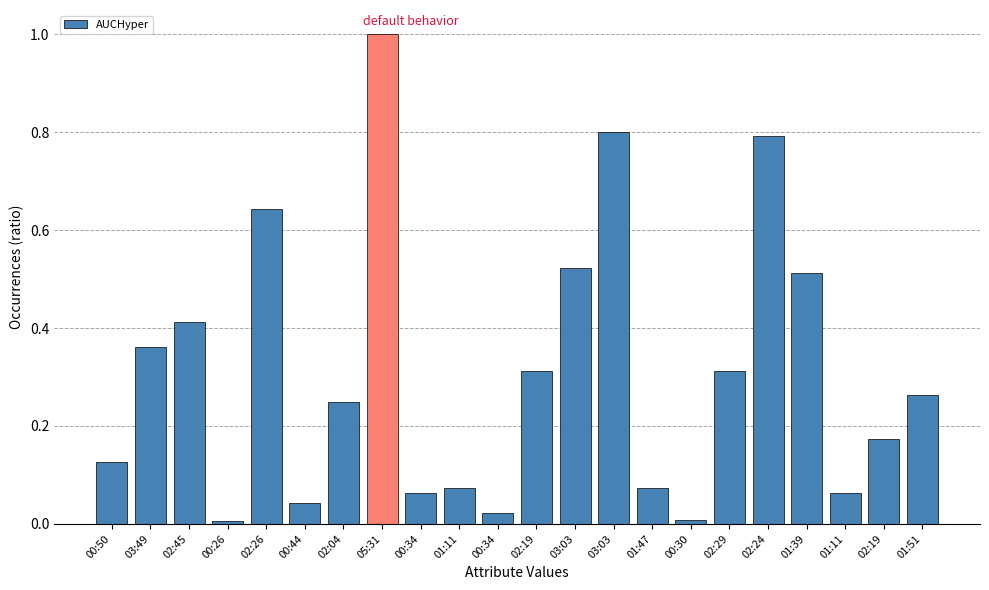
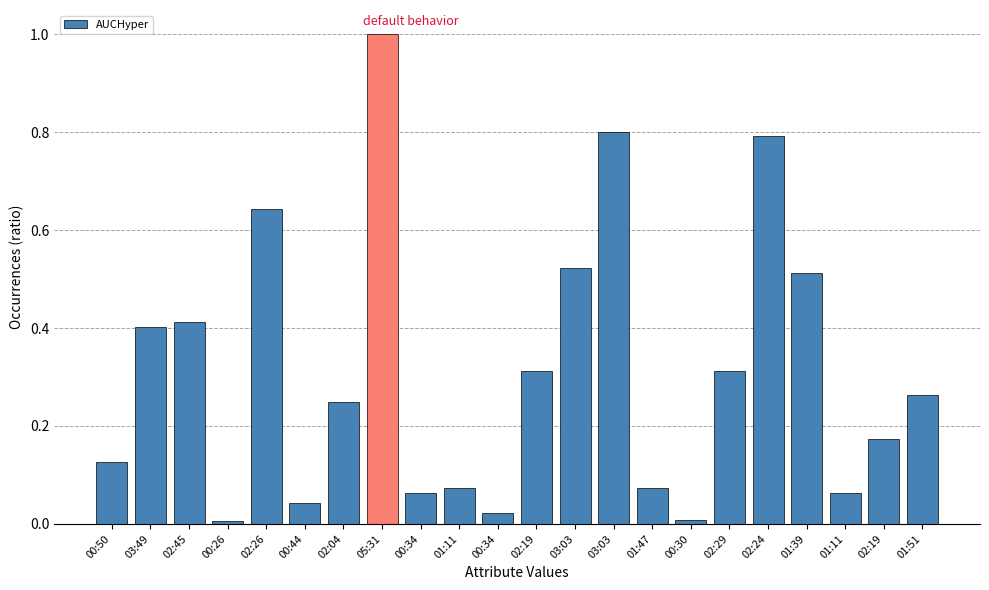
  {
    "00:50": 0.13,
-   "03:49": 0.36,
+   "03:49": 0.40,
    "02:45": 0.41,
    "00:26": 0.01,
    "02:26": 0.64,
    "00:44": 0.04,
    "02:04": 0.25,
    "05:31": 1.00,
    "01:47": 0.07,
    "00:30": 0.01,
    "02:29": 0.31,
    "02:24": 0.79,
    "01:39": 0.51,
    "01:51": 0.26
  }
